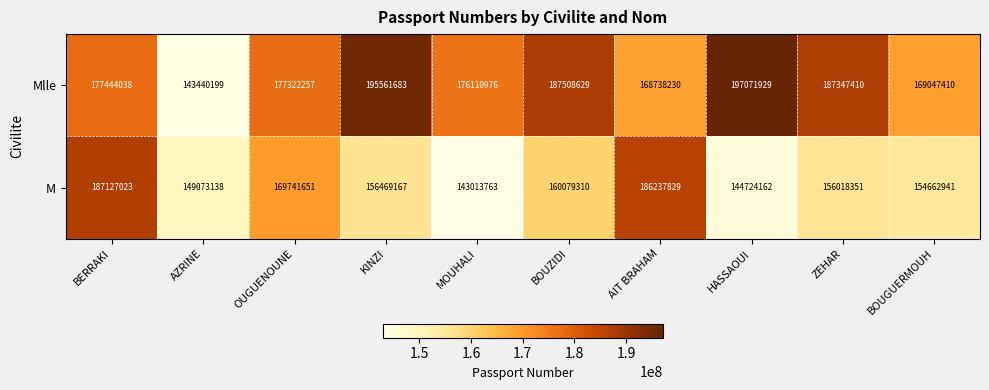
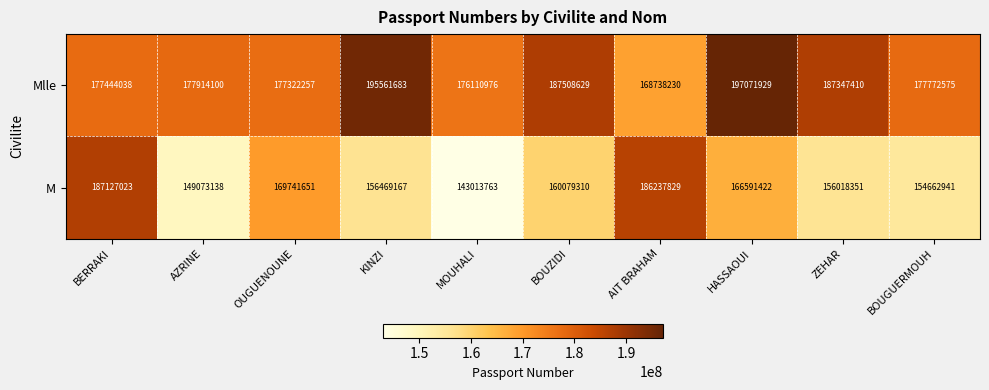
  {
    "Mlle": {
      "BERRAKI": 177444038,
-     "AZRINE": 143440199,
+     "AZRINE": 177914100,
      "OUGUENOUNE": 177322257,
      "KINZI": 195561683,
      "MOUHALI": 176110976,
      "BOUZIDI": 187508629,
      "AIT BRAHAM": 168738230,
      "HASSAOUI": 197071929,
      "ZEHAR": 187347410,
-     "BOUGUERMOUH": 169047410
+     "BOUGUERMOUH": 177772575
    },
    "M": {
      "BERRAKI": 187127023,
      "AZRINE": 149073138,
      "OUGUENOUNE": 169741651,
      "KINZI": 156469167,
      "MOUHALI": 143013763,
      "BOUZIDI": 160079310,
      "AIT BRAHAM": 186237829,
-     "HASSAOUI": 144724162,
+     "HASSAOUI": 166591422,
      "ZEHAR": 156018351,
      "BOUGUERMOUH": 154662941
    }
  }
